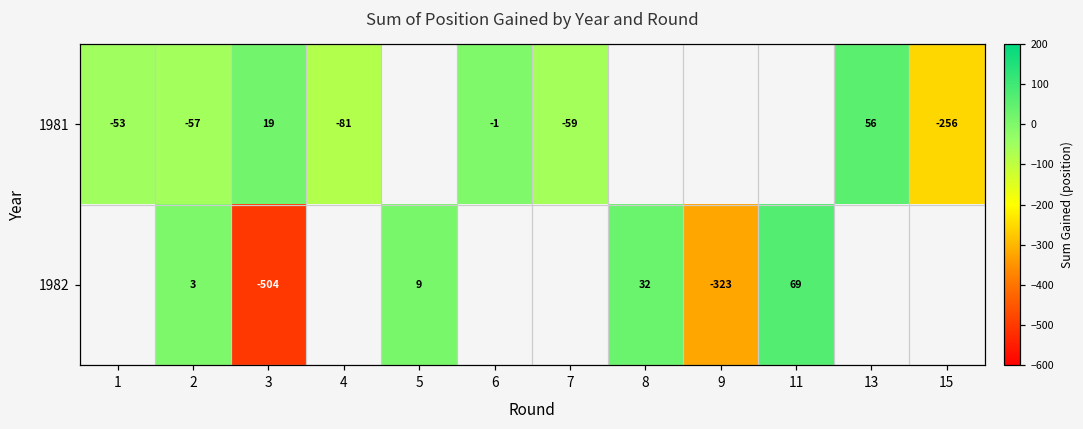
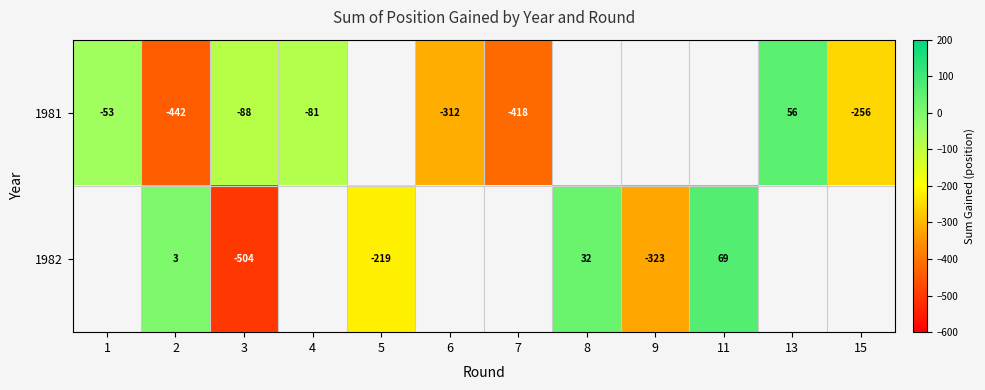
  {
    "1981": {
      "1": -53,
-     "2": -57,
-     "3": 19,
+     "2": -442,
+     "3": -88,
      "4": -81,
-     "6": -1,
-     "7": -59,
+     "6": -312,
+     "7": -418,
      "13": 56,
      "15": -256
    },
    "1982": {
      "2": 3,
      "3": -504,
-     "5": 9,
+     "5": -219,
      "8": 32,
      "9": -323,
      "11": 69
    }
  }
